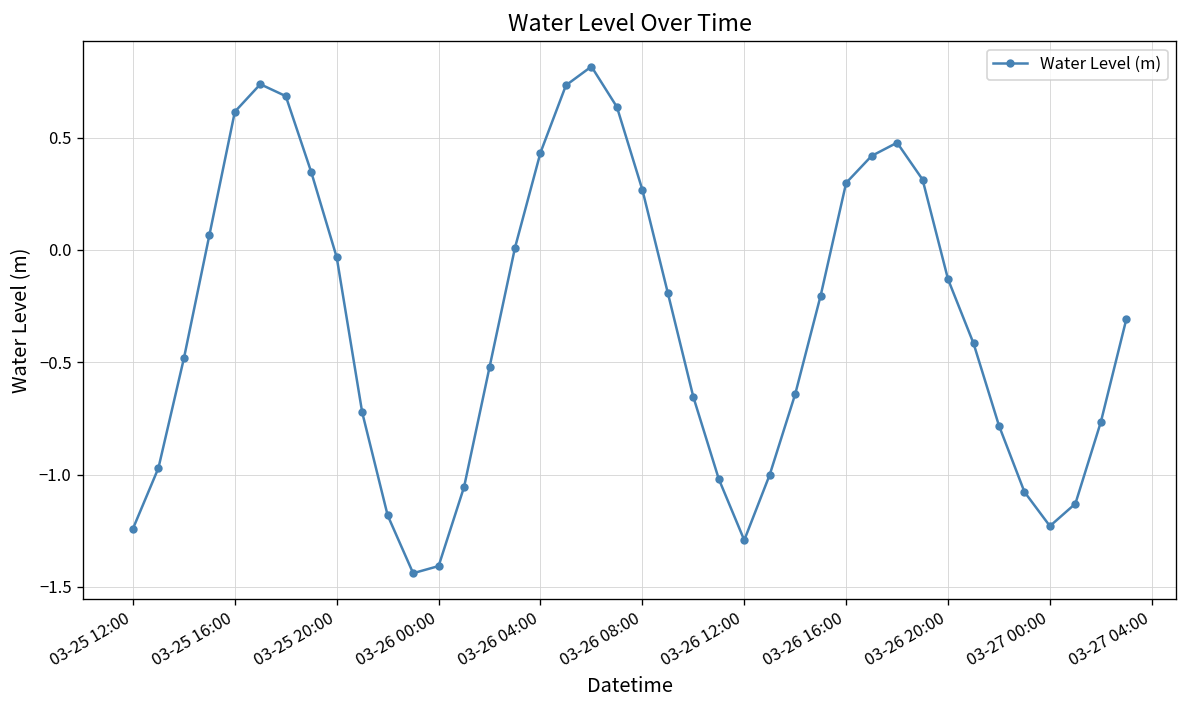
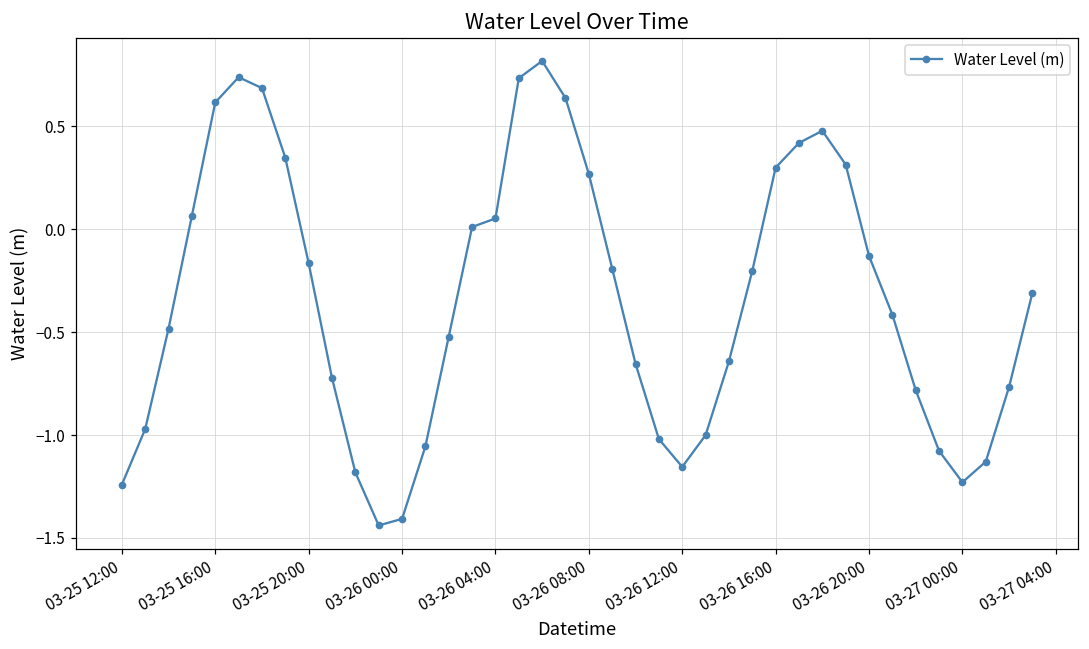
  {
    "03-25 12:00": -1.24,
    "03-25 16:00": 0.61,
-   "03-25 20:00": -0.03,
+   "03-25 20:00": -0.17,
    "03-26 00:00": -1.41,
-   "03-26 04:00": 0.43,
+   "03-26 04:00": 0.05,
    "03-26 08:00": 0.27,
-   "03-26 12:00": -1.29,
+   "03-26 12:00": -1.15,
    "03-26 16:00": 0.30,
    "03-26 20:00": -0.13,
    "03-27 00:00": -1.23
  }
